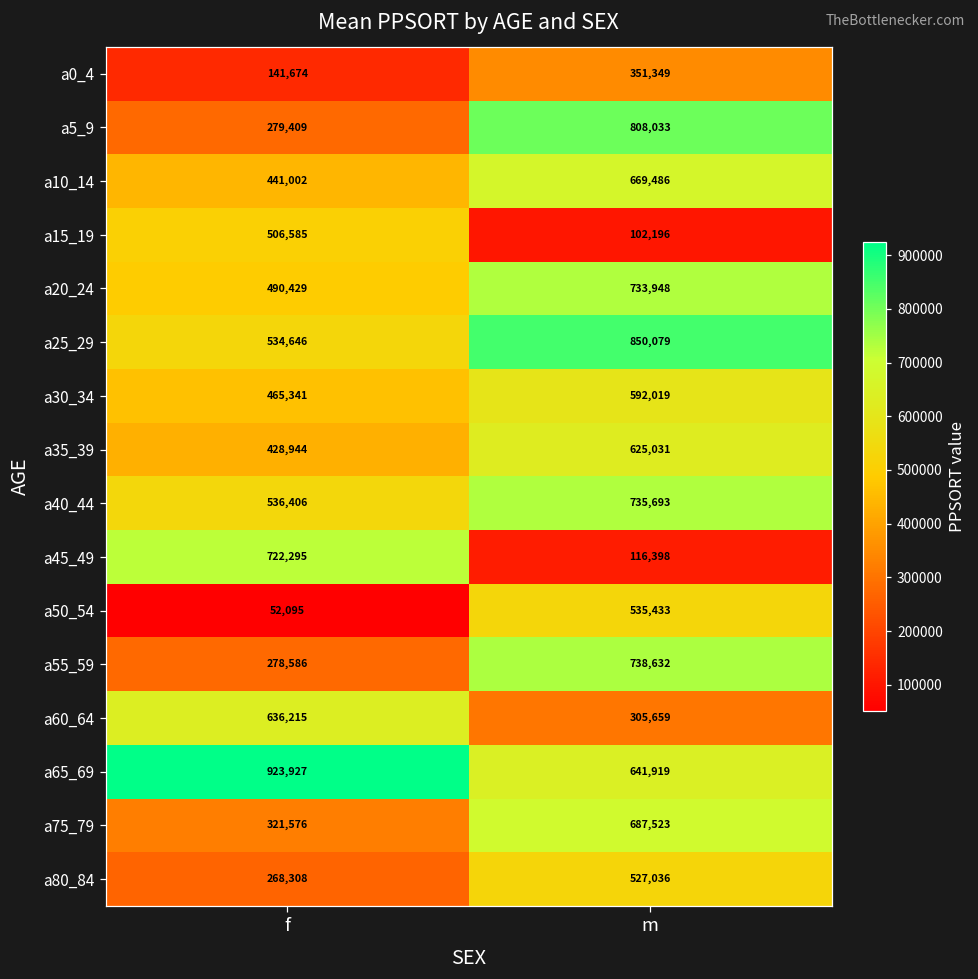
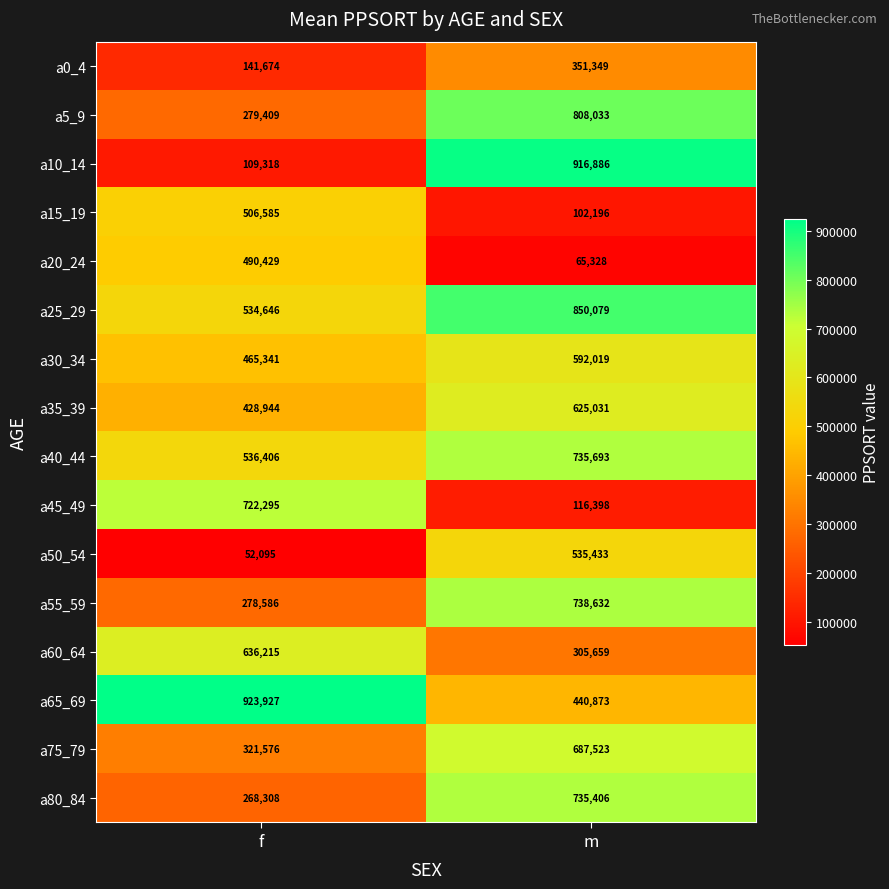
  {
    "a0_4": {
      "f": "141,674",
      "m": "351,349"
    },
    "a5_9": {
      "f": "279,409",
      "m": "808,033"
    },
    "a10_14": {
-     "f": "441,002",
-     "m": "669,486"
+     "f": "109,318",
+     "m": "916,886"
    },
    "a15_19": {
      "f": "506,585",
      "m": "102,196"
    },
    "a20_24": {
      "f": "490,429",
-     "m": "733,948"
+     "m": "65,328"
    },
    "a25_29": {
      "f": "534,646",
      "m": "850,079"
    },
    "a30_34": {
      "f": "465,341",
      "m": "592,019"
    },
    "a35_39": {
      "f": "428,944",
      "m": "625,031"
    },
    "a40_44": {
      "f": "536,406",
      "m": "735,693"
    },
    "a45_49": {
      "f": "722,295",
      "m": "116,398"
    },
    "a50_54": {
      "f": "52,095",
      "m": "535,433"
    },
    "a55_59": {
      "f": "278,586",
      "m": "738,632"
    },
    "a60_64": {
      "f": "636,215",
      "m": "305,659"
    },
    "a65_69": {
      "f": "923,927",
-     "m": "641,919"
+     "m": "440,873"
    },
    "a75_79": {
      "f": "321,576",
      "m": "687,523"
    },
    "a80_84": {
      "f": "268,308",
-     "m": "527,036"
+     "m": "735,406"
    }
  }
